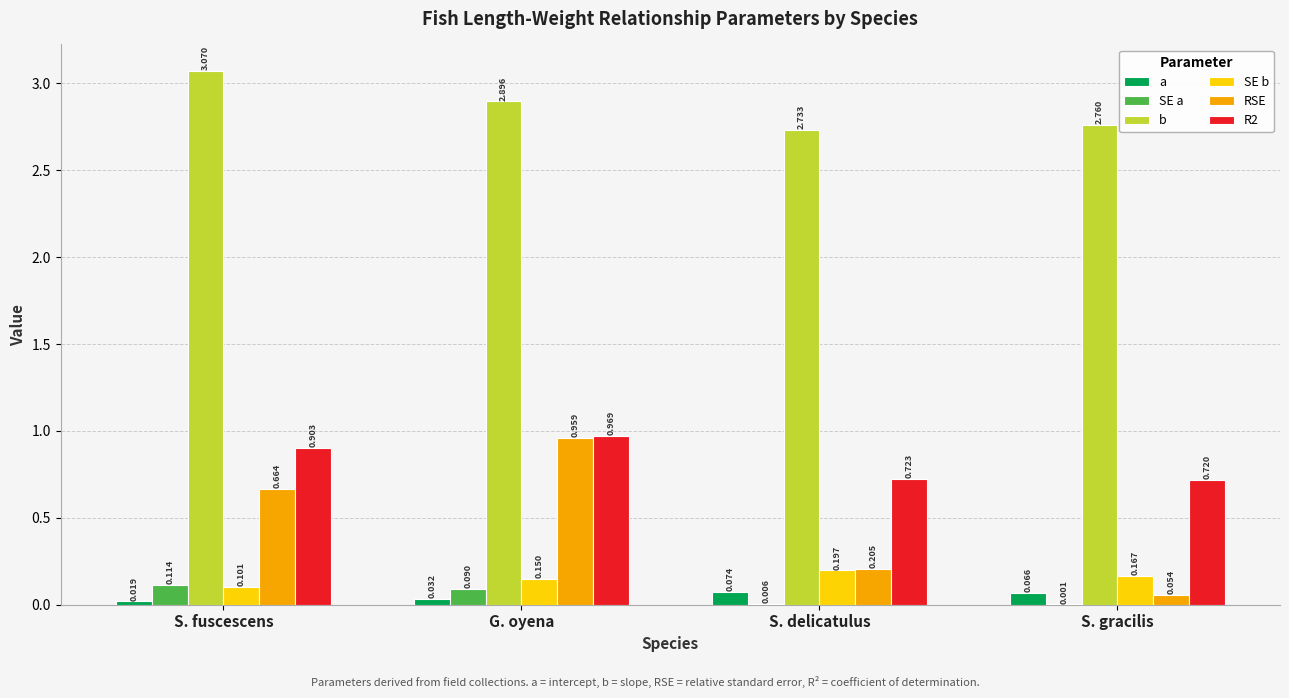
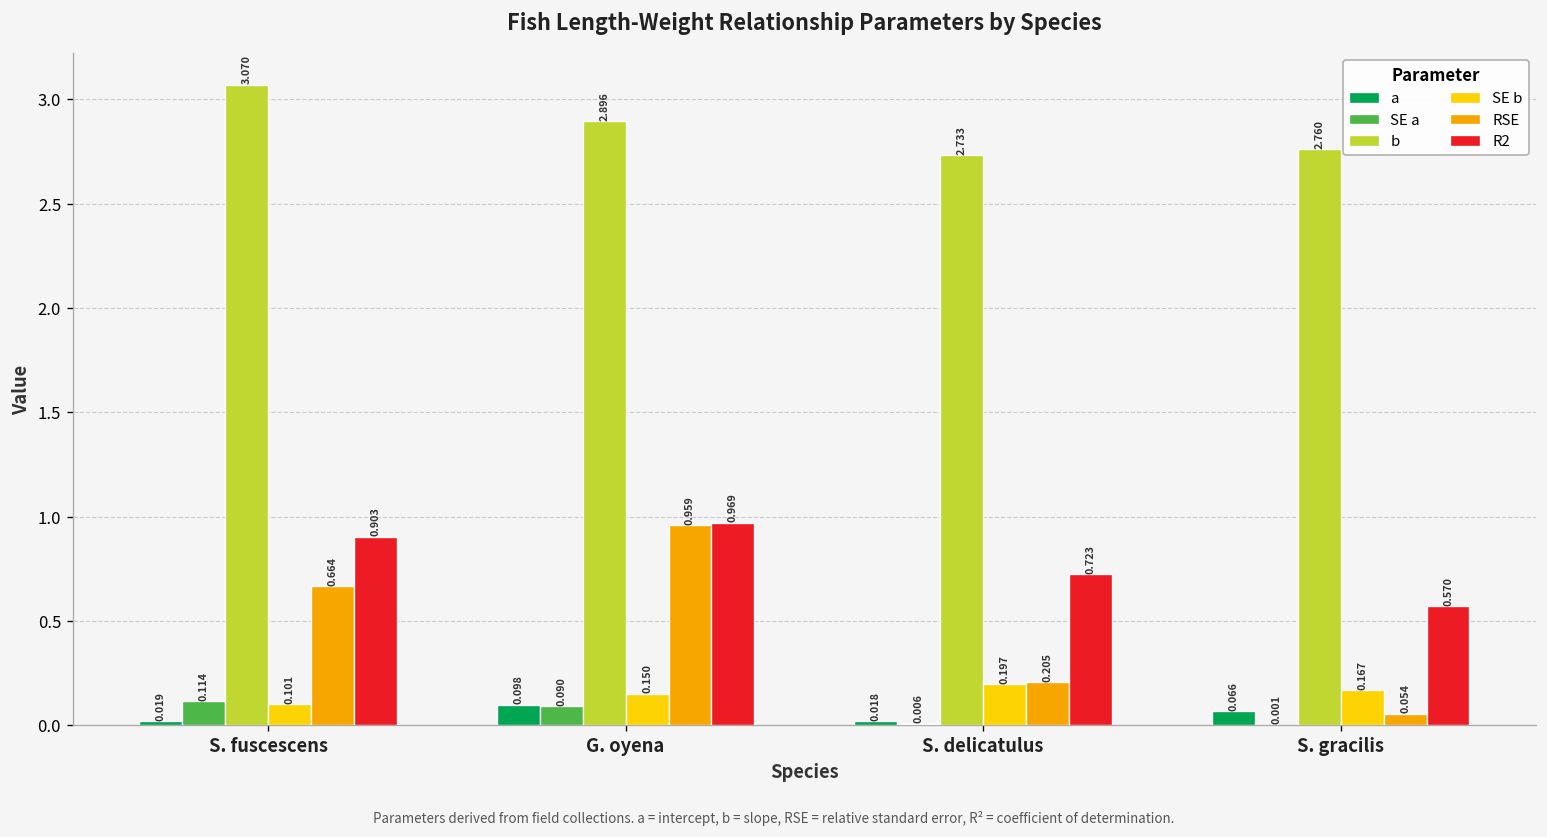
  {
    "a": {
      "S. fuscescens": 0.019,
-     "G. oyena": 0.032,
-     "S. delicatulus": 0.074,
+     "G. oyena": 0.098,
+     "S. delicatulus": 0.018,
      "S. gracilis": 0.066
    },
    "SE a": {
      "S. fuscescens": 0.114,
      "G. oyena": 0.090,
      "S. delicatulus": 0.006,
      "S. gracilis": 0.001
    },
    "b": {
      "S. fuscescens": 3.070,
      "G. oyena": 2.896,
      "S. delicatulus": 2.733,
      "S. gracilis": 2.760
    },
    "R2": {
      "S. fuscescens": 0.903,
      "G. oyena": 0.969,
      "S. delicatulus": 0.723,
-     "S. gracilis": 0.720
+     "S. gracilis": 0.570
    }
  }
